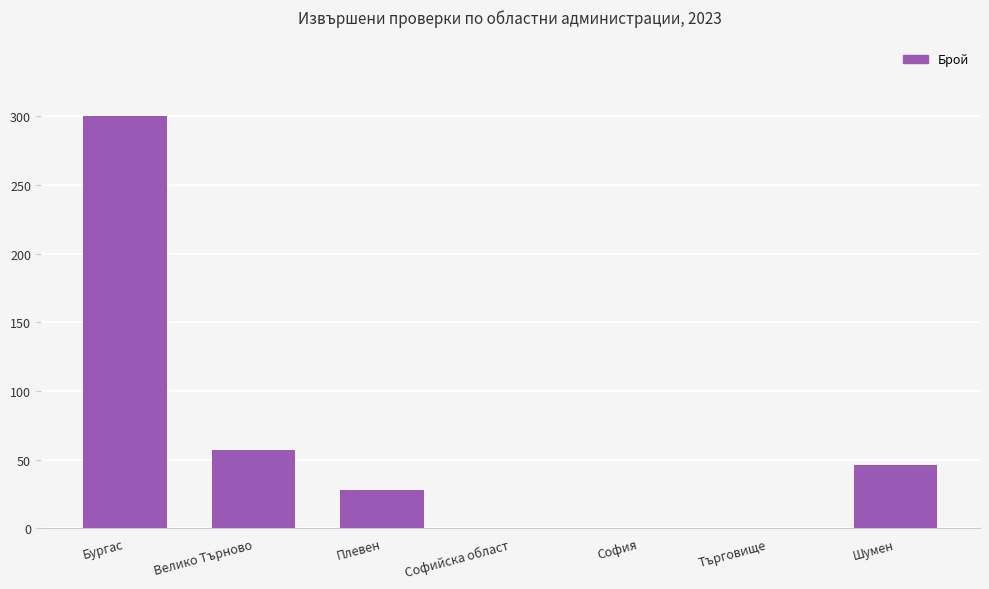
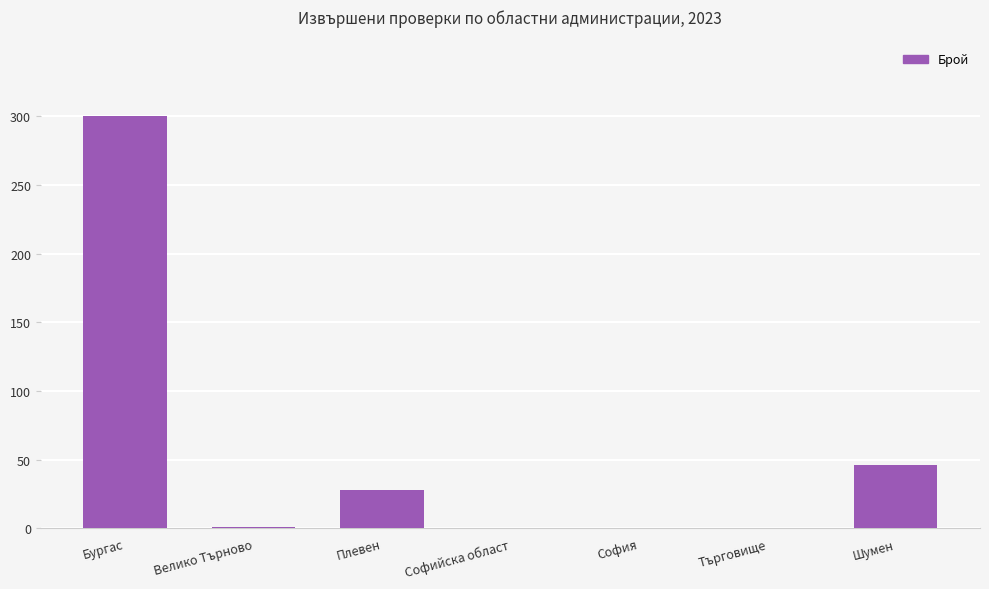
  {
    "Бургас": 300,
-   "Велико Търново": 57,
+   "Велико Търново": 1,
    "Плевен": 28,
    "Софийска област": 0,
    "София": 0,
    "Търговище": 0,
    "Шумен": 46
  }
